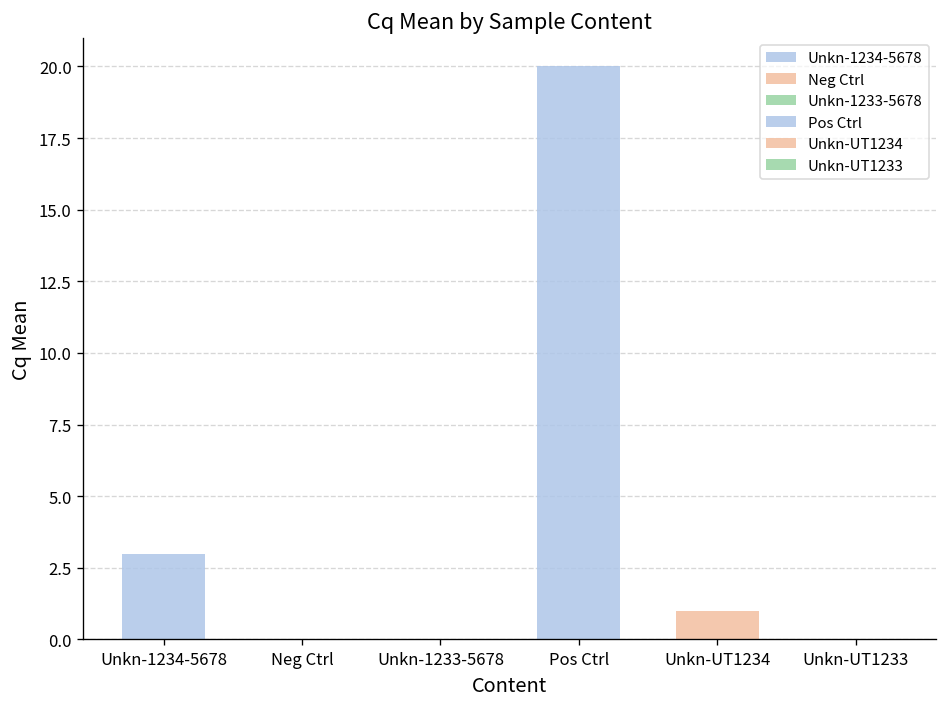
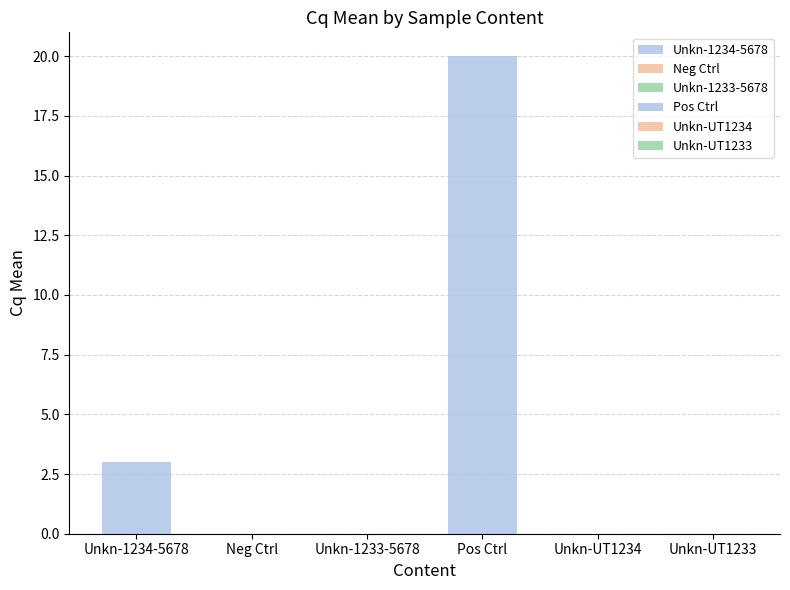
  {
    "Unkn-1234-5678": 3,
    "Neg Ctrl": 0,
    "Unkn-1233-5678": 0,
    "Pos Ctrl": 20,
-   "Unkn-UT1234": 1,
+   "Unkn-UT1234": 0,
    "Unkn-UT1233": 0
  }
